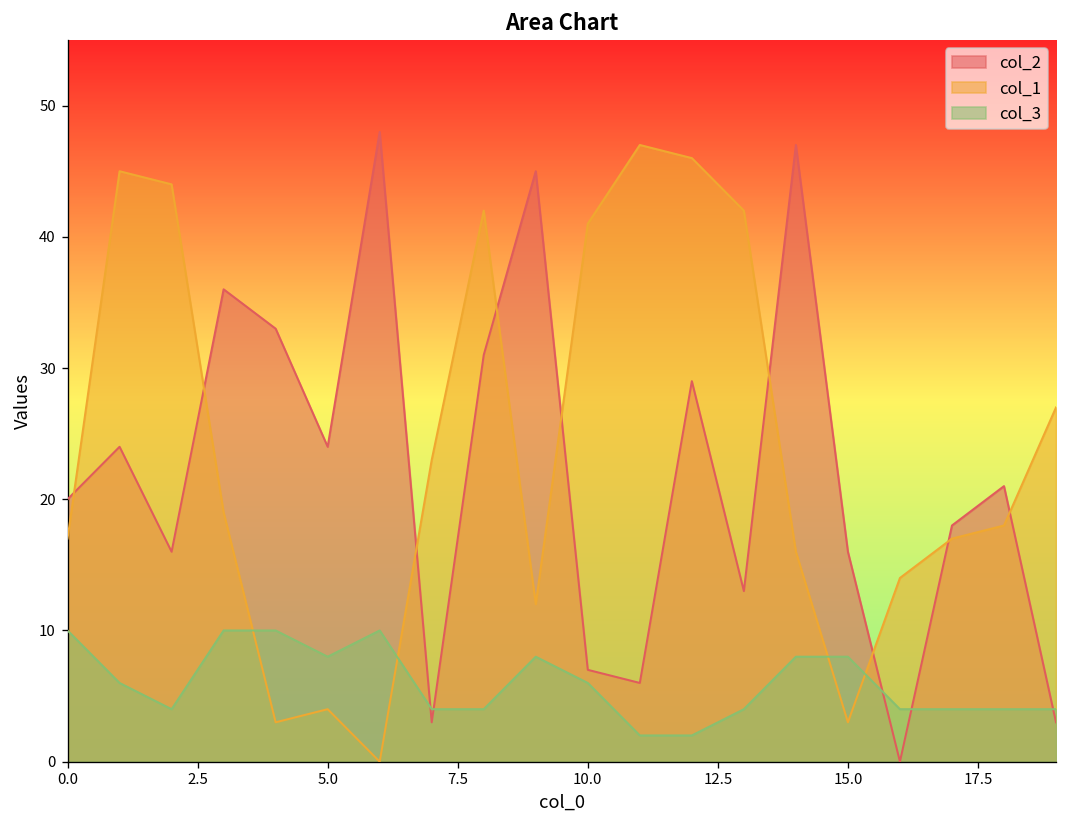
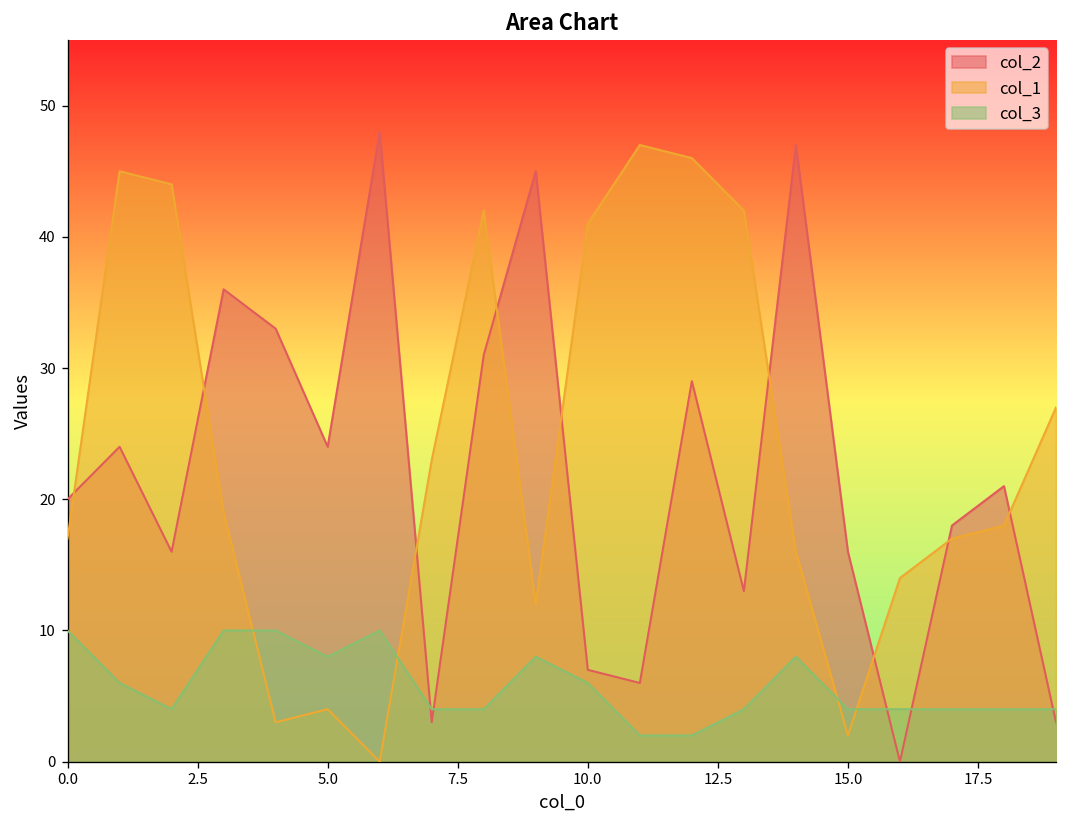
  {
    "col_2": {
      "0.0": 20,
      "5.0": 24,
      "10.0": 7,
      "15.0": 16
    },
    "col_1": {
      "0.0": 17,
      "5.0": 4,
      "10.0": 41,
-     "15.0": 3
+     "15.0": 2
    },
    "col_3": {
      "0.0": 10,
      "5.0": 8,
      "10.0": 6,
-     "15.0": 8
+     "15.0": 4
    }
  }
